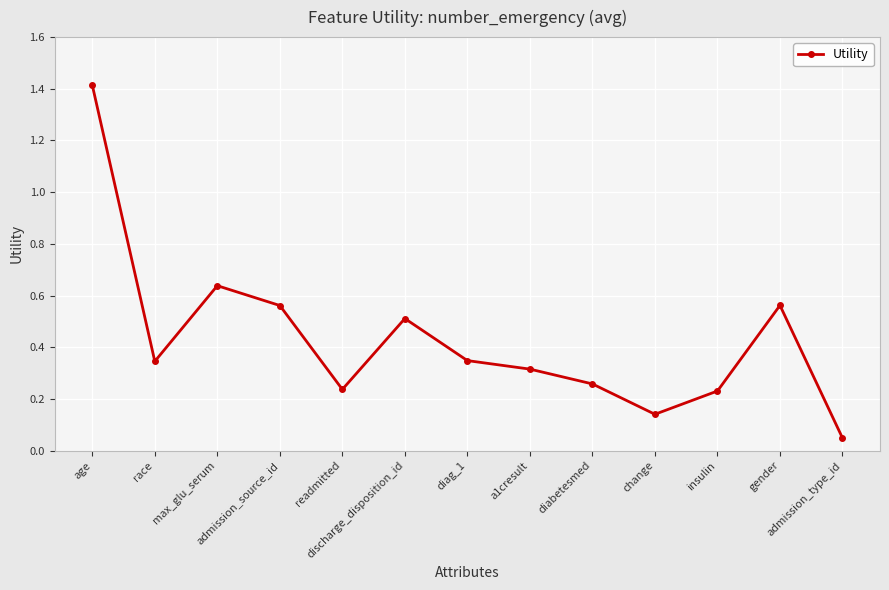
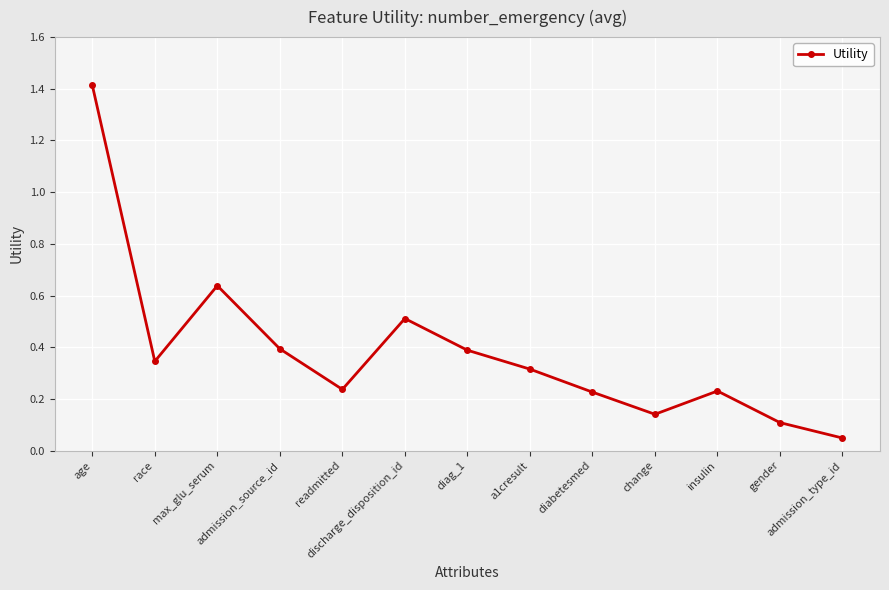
  {
    "age": 1.41,
    "race": 0.35,
    "max_glu_serum": 0.64,
-   "admission_source_id": 0.56,
+   "admission_source_id": 0.39,
    "readmitted": 0.24,
    "discharge_disposition_id": 0.51,
-   "diag_1": 0.35,
+   "diag_1": 0.39,
    "a1cresult": 0.32,
-   "diabetesmed": 0.26,
+   "diabetesmed": 0.23,
    "change": 0.14,
    "insulin": 0.23,
-   "gender": 0.56,
+   "gender": 0.11,
    "admission_type_id": 0.05
  }
